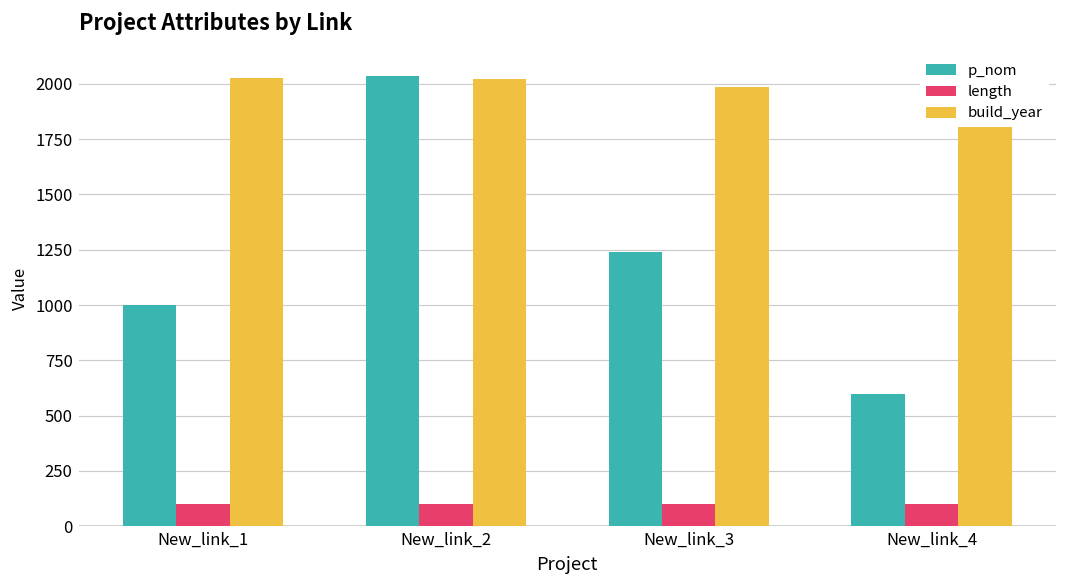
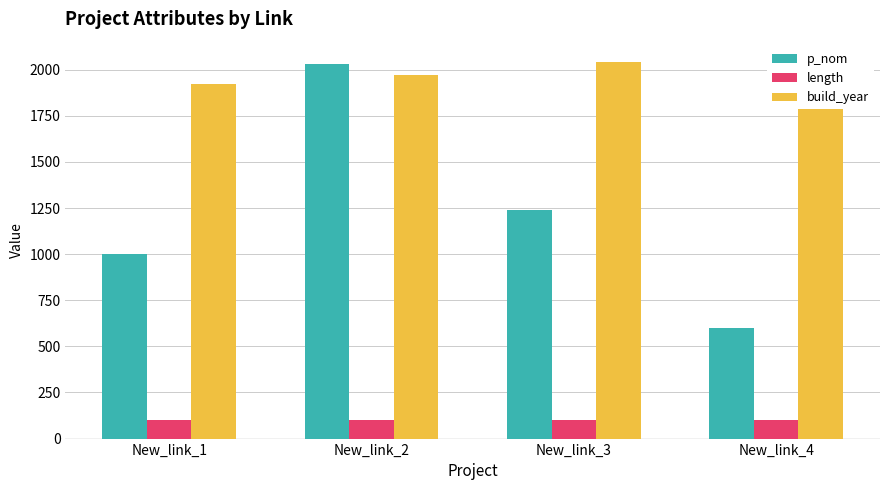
  {
    "p_nom": {
      "New_link_1": 1000,
      "New_link_2": 2030,
      "New_link_3": 1240,
      "New_link_4": 600
    },
    "length": {
      "New_link_1": 100,
      "New_link_2": 100,
      "New_link_3": 100,
      "New_link_4": 100
    },
    "build_year": {
-     "New_link_1": 2030,
-     "New_link_2": 2020,
-     "New_link_3": 1990
+     "New_link_1": 1930,
+     "New_link_2": 1970,
+     "New_link_3": 2040
    }
  }
